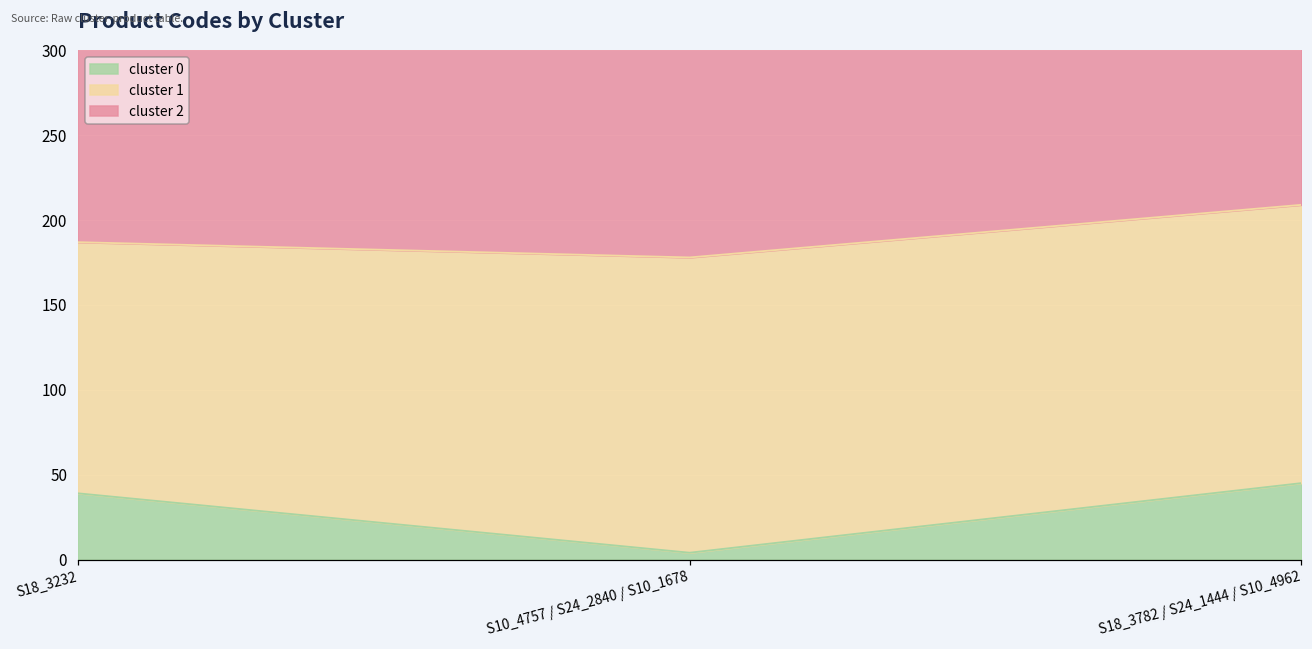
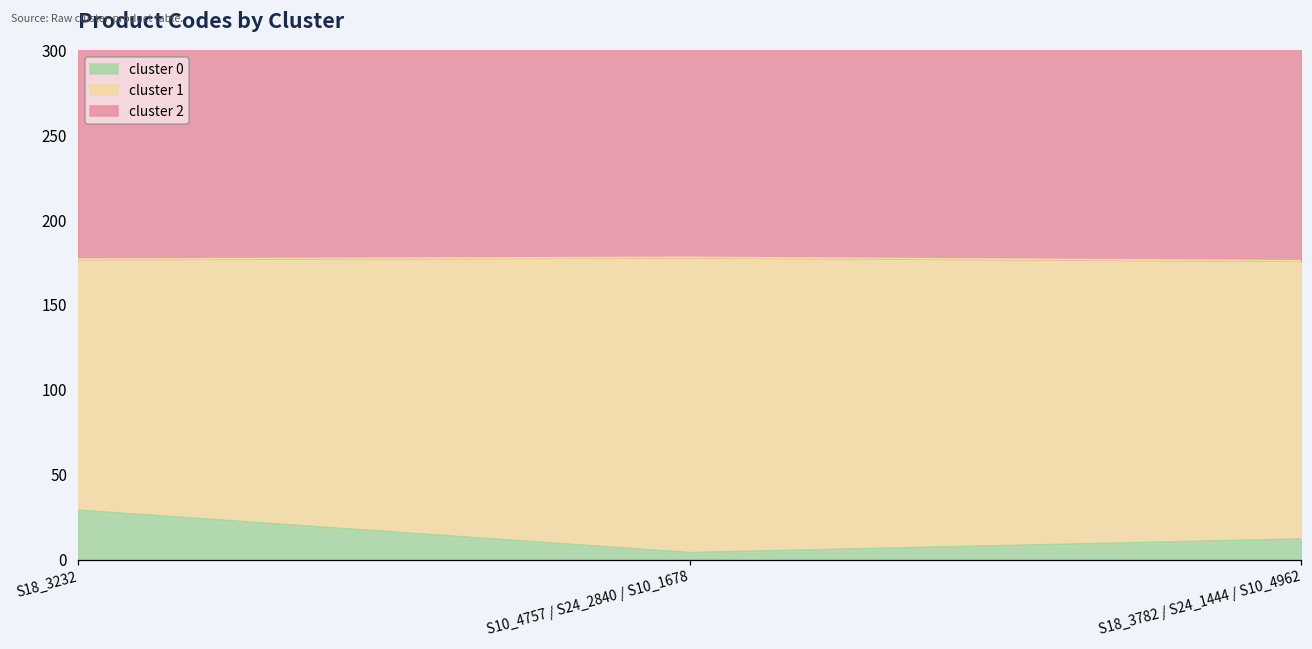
  {
    "cluster 0": {
-     "S18_3232": 39,
+     "S18_3232": 29,
      "S10_4757 / S24_2840 / S10_1678": 4,
-     "S18_3782 / S24_1444 / S10_4962": 45
+     "S18_3782 / S24_1444 / S10_4962": 12
    },
    "cluster 1": {
      "S18_3232": 148,
      "S10_4757 / S24_2840 / S10_1678": 174,
      "S18_3782 / S24_1444 / S10_4962": 164
    }
  }
